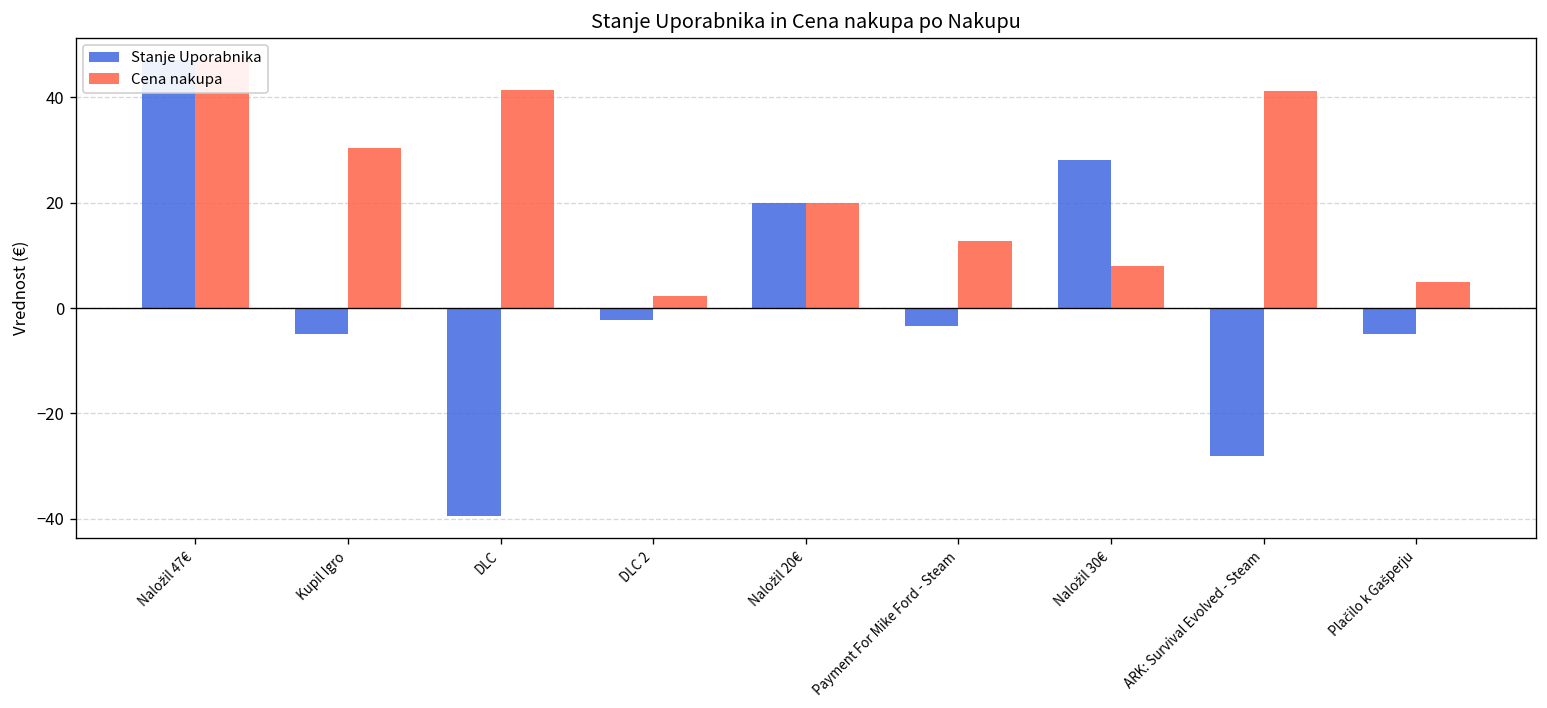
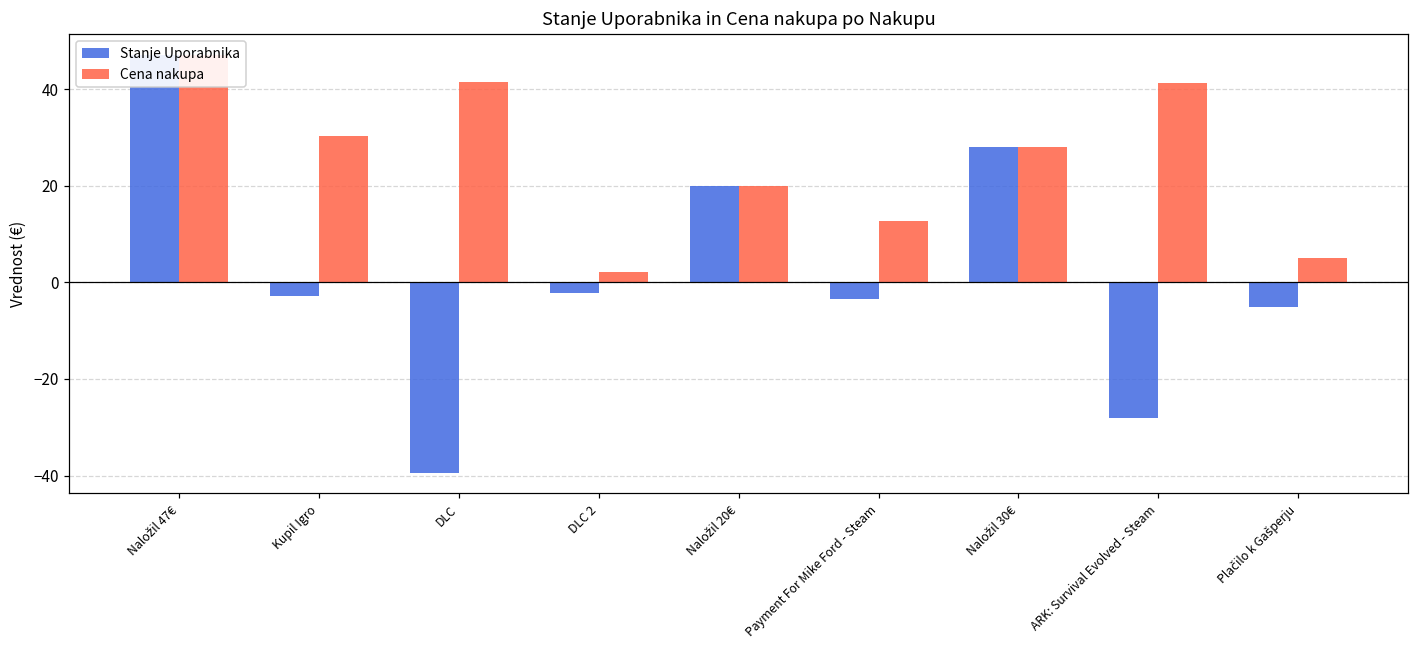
  {
    "Stanje Uporabnika": {
-     "Kupil Igro": -5,
+     "Kupil Igro": -3,
      "DLC": -39,
      "DLC 2": -2,
      "Naložil 20€": 20,
      "Payment For Mike Ford - Steam": -3,
      "Naložil 30€": 28,
      "ARK: Survival Evolved - Steam": -28,
      "Plačilo k Gašperju": -5
    },
    "Cena nakupa": {
      "Kupil Igro": 30,
      "DLC": 41,
      "DLC 2": 2,
      "Naložil 20€": 20,
      "Payment For Mike Ford - Steam": 13,
-     "Naložil 30€": 8,
+     "Naložil 30€": 28,
      "ARK: Survival Evolved - Steam": 41,
      "Plačilo k Gašperju": 5
    }
  }
